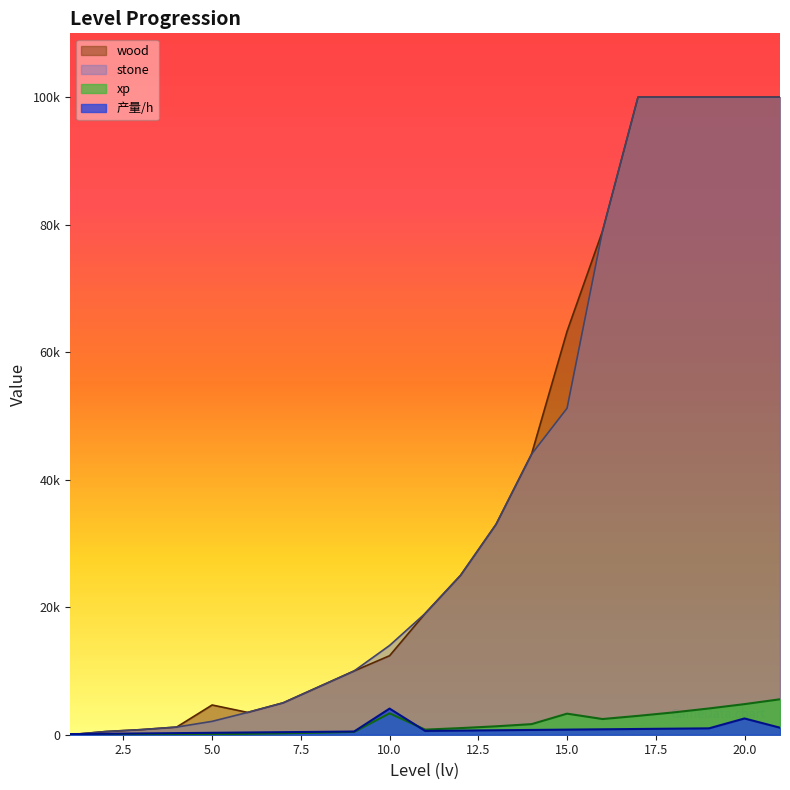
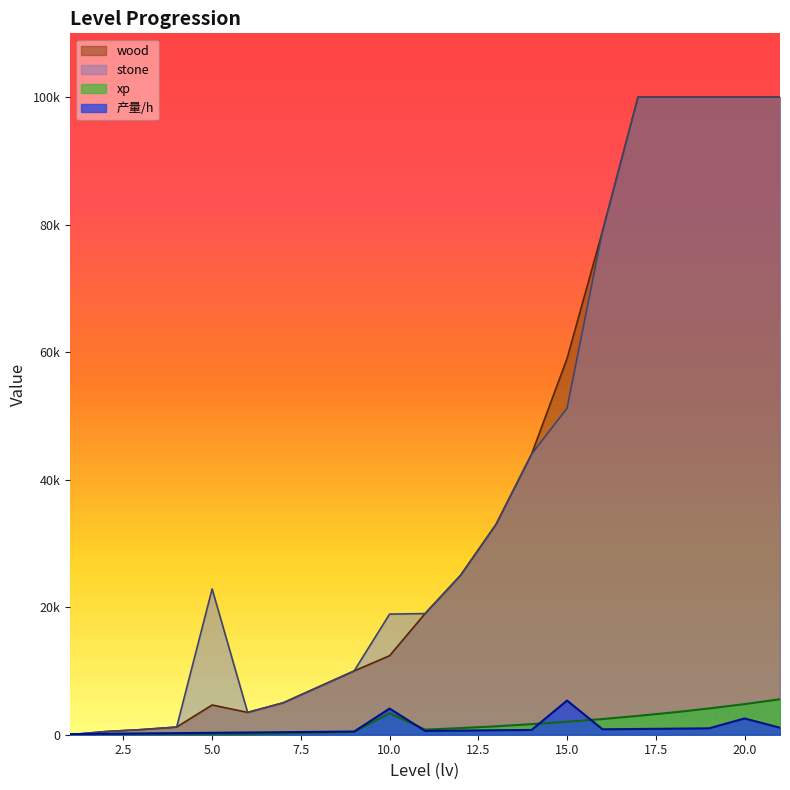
  {
    "wood": {
      "5.0": 5000,
      "10.0": 12000,
-     "15.0": 63000
+     "15.0": 59000
    },
    "stone": {
-     "5.0": 2000,
-     "10.0": 14000,
+     "5.0": 23000,
+     "10.0": 19000,
      "15.0": 51000
    },
    "xp": {
      "10.0": 3000,
-     "15.0": 3000,
+     "15.0": 2000,
      "20.0": 5000
    },
    "产量/h": {
      "10.0": 4000,
-     "15.0": 1000,
+     "15.0": 5000,
      "20.0": 3000
    }
  }
